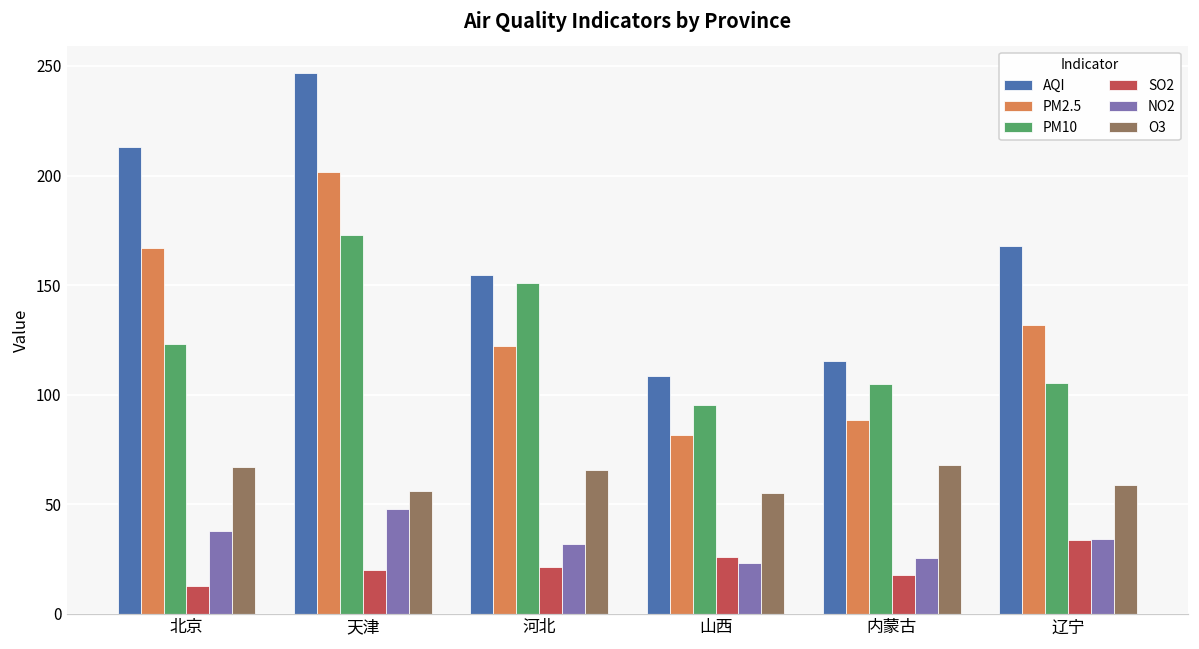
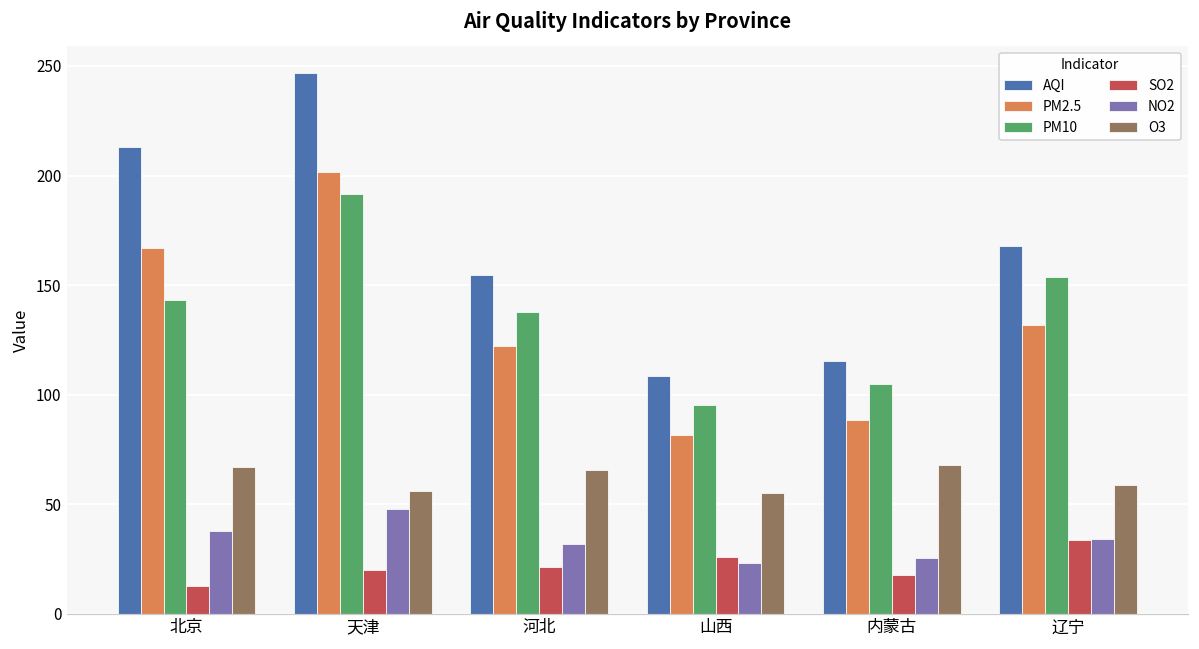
  {
    "PM10": {
-     "北京": 123,
-     "天津": 173,
-     "河北": 151,
+     "北京": 143,
+     "天津": 192,
+     "河北": 138,
      "山西": 95,
      "内蒙古": 105,
-     "辽宁": 105
+     "辽宁": 154
    },
    "O3": {
      "北京": 67,
      "天津": 56,
      "河北": 66,
      "山西": 55,
      "内蒙古": 68,
      "辽宁": 59
    }
  }
